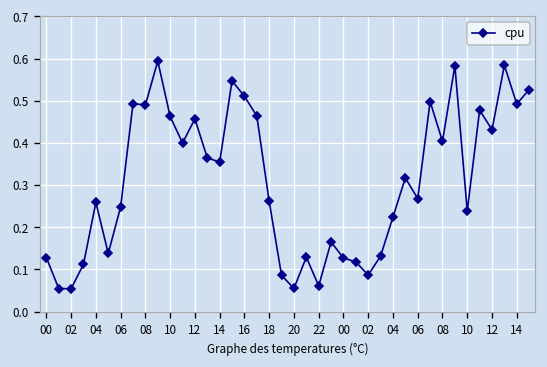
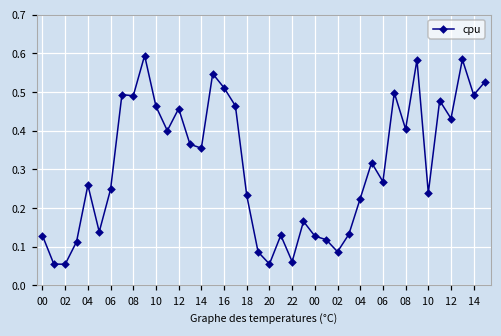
  {
    "16": 0.51,
-   "18": 0.26,
+   "18": 0.23,
    "20": 0.05,
    "22": 0.06
  }
